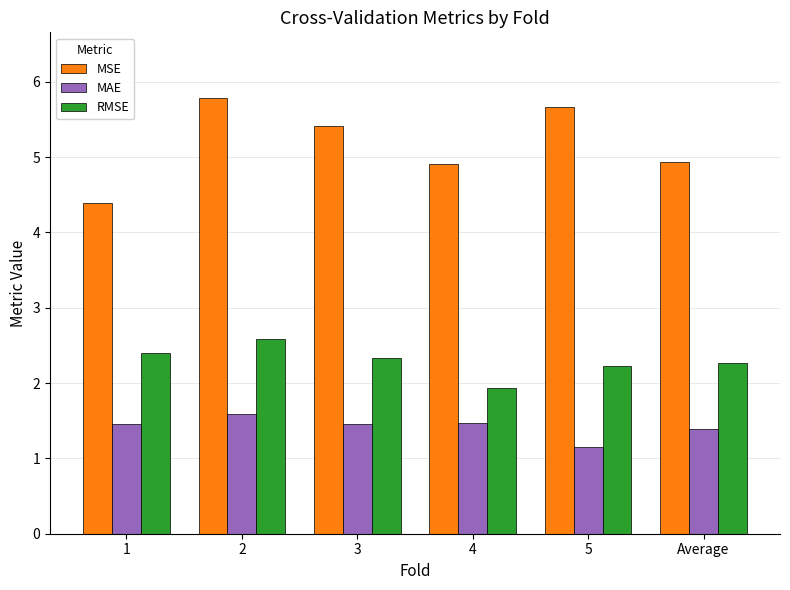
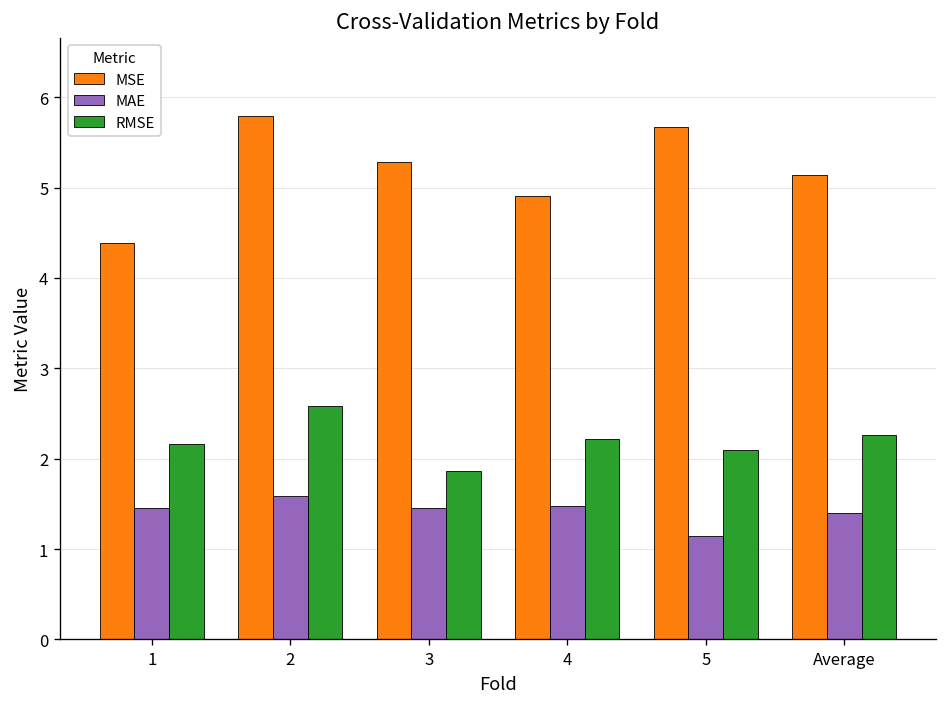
  {
    "MSE": {
      "1": 4.4,
      "2": 5.8,
-     "3": 5.4,
+     "3": 5.3,
      "4": 4.9,
      "5": 5.7,
-     "Average": 4.9
+     "Average": 5.1
    },
    "MAE": {
      "1": 1.5,
      "2": 1.6,
      "3": 1.5,
      "4": 1.5,
      "5": 1.1,
      "Average": 1.4
    },
    "RMSE": {
-     "1": 2.4,
+     "1": 2.2,
      "2": 2.6,
-     "3": 2.3,
-     "4": 1.9,
-     "5": 2.2,
+     "3": 1.9,
+     "4": 2.2,
+     "5": 2.1,
      "Average": 2.3
    }
  }
